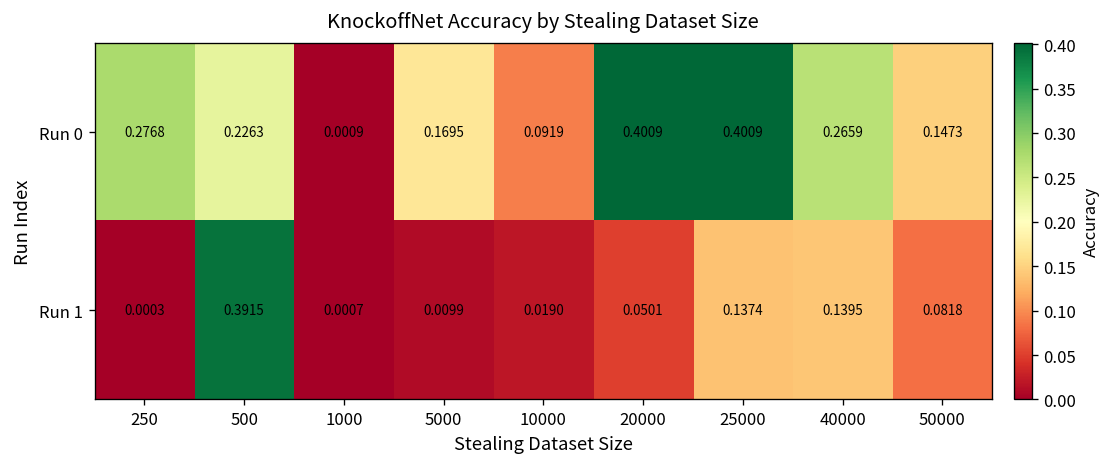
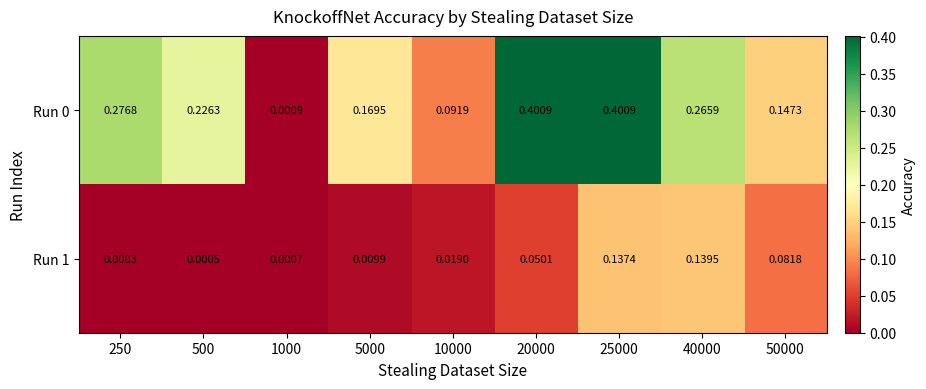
  {
    "Run 0": {
      "250": 0.2768,
      "500": 0.2263,
      "1000": 0.0009,
      "5000": 0.1695,
      "10000": 0.0919,
      "20000": 0.4009,
      "25000": 0.4009,
      "40000": 0.2659,
      "50000": 0.1473
    },
    "Run 1": {
      "250": 0.0003,
-     "500": 0.3915,
+     "500": 0.0005,
      "1000": 0.0007,
      "5000": 0.0099,
      "10000": 0.0190,
      "20000": 0.0501,
      "25000": 0.1374,
      "40000": 0.1395,
      "50000": 0.0818
    }
  }
